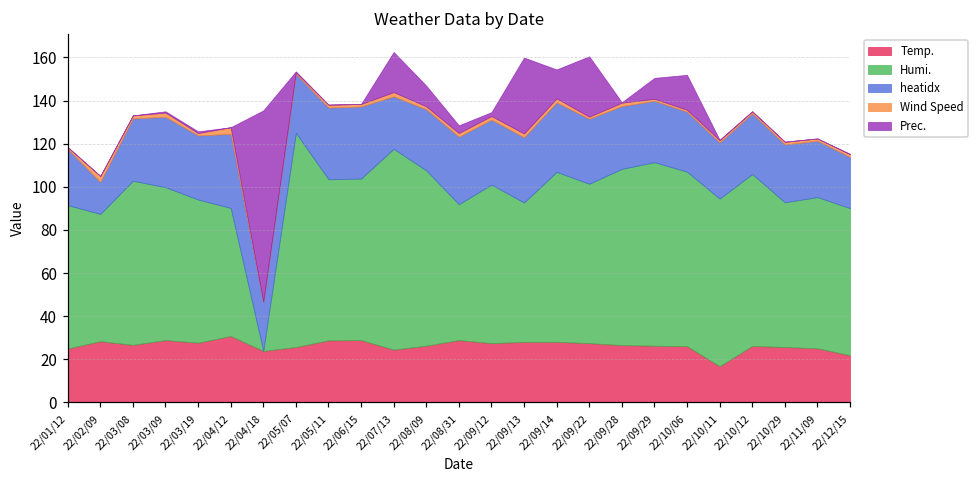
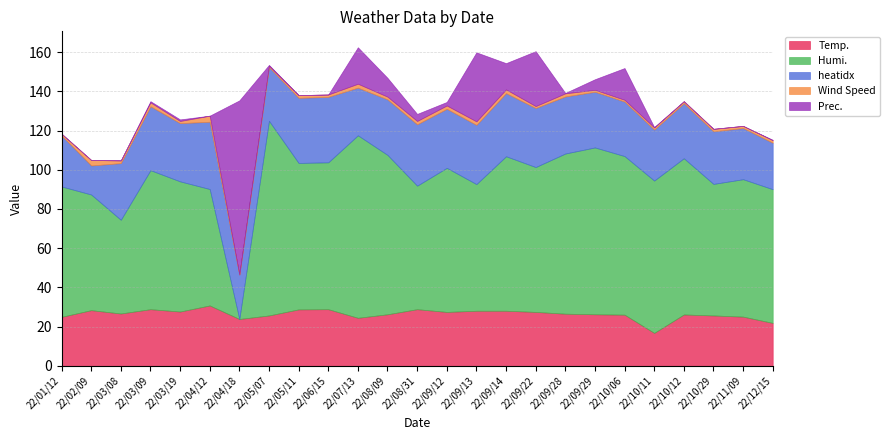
  {
    "Temp.": {
      "22/01/12": 25,
      "22/02/09": 28,
      "22/03/08": 27,
      "22/03/09": 29,
      "22/03/19": 28,
      "22/04/12": 31,
      "22/05/07": 26,
      "22/05/11": 29,
      "22/06/15": 29,
      "22/07/13": 25,
      "22/08/09": 26,
      "22/08/31": 29,
      "22/09/12": 28,
      "22/09/13": 28,
      "22/09/14": 28,
      "22/09/22": 28,
      "22/09/28": 27,
      "22/09/29": 26,
      "22/10/06": 26,
      "22/10/11": 17,
      "22/10/12": 26,
      "22/10/29": 26,
      "22/11/09": 25,
      "22/12/15": 22
    },
    "Humi.": {
      "22/01/12": 67,
      "22/02/09": 59,
-     "22/03/08": 76,
+     "22/03/08": 48,
      "22/03/09": 71,
      "22/03/19": 66,
      "22/04/12": 59,
      "22/05/07": 99,
      "22/05/11": 75,
      "22/06/15": 75,
      "22/07/13": 93,
      "22/08/09": 81,
      "22/08/31": 63,
      "22/09/12": 74,
      "22/09/13": 65,
      "22/09/14": 79,
      "22/09/22": 74,
      "22/09/28": 82,
      "22/09/29": 85,
      "22/10/06": 81,
      "22/10/11": 78,
      "22/10/12": 80,
      "22/10/29": 67,
      "22/11/09": 70,
      "22/12/15": 68
    },
    "heatidx": {
      "22/02/09": 15,
      "22/03/08": 29,
      "22/03/09": 33,
      "22/04/12": 34,
      "22/05/11": 33,
      "22/07/13": 24,
      "22/08/09": 28,
      "22/08/31": 31,
      "22/09/12": 30,
      "22/09/13": 30,
      "22/09/14": 32,
      "22/09/28": 29,
      "22/10/29": 27
    },
    "Wind Speed": {
      "22/07/13": 2,
      "22/08/09": 1,
      "22/08/31": 2,
      "22/09/12": 2,
      "22/09/13": 2,
      "22/09/14": 2
    },
    "Prec.": {
      "22/04/18": 89,
      "22/07/13": 19,
      "22/08/09": 10,
      "22/08/31": 4,
      "22/09/12": 2,
      "22/09/13": 35,
      "22/09/14": 13,
      "22/09/22": 28,
-     "22/09/29": 10,
+     "22/09/29": 5,
      "22/10/06": 16
    }
  }
